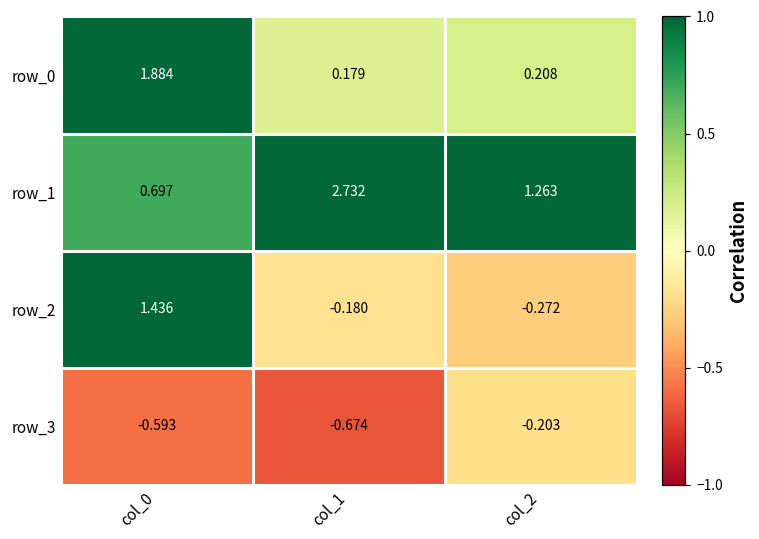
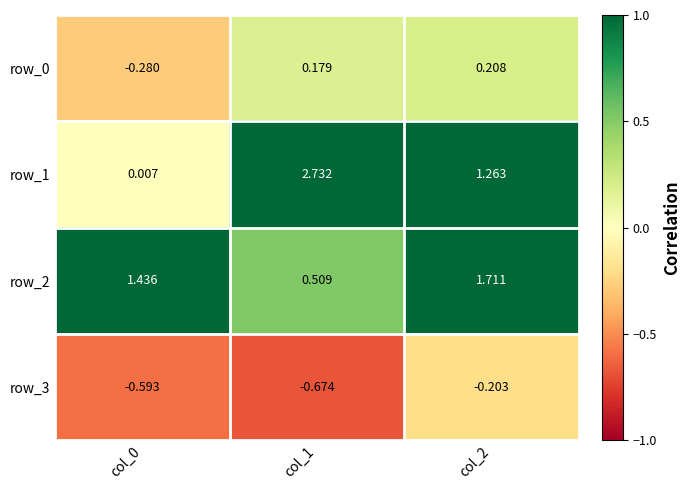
  {
    "row_0": {
-     "col_0": 1.884,
+     "col_0": -0.280,
      "col_1": 0.179,
      "col_2": 0.208
    },
    "row_1": {
-     "col_0": 0.697,
+     "col_0": 0.007,
      "col_1": 2.732,
      "col_2": 1.263
    },
    "row_2": {
      "col_0": 1.436,
-     "col_1": -0.180,
-     "col_2": -0.272
+     "col_1": 0.509,
+     "col_2": 1.711
    },
    "row_3": {
      "col_0": -0.593,
      "col_1": -0.674,
      "col_2": -0.203
    }
  }
